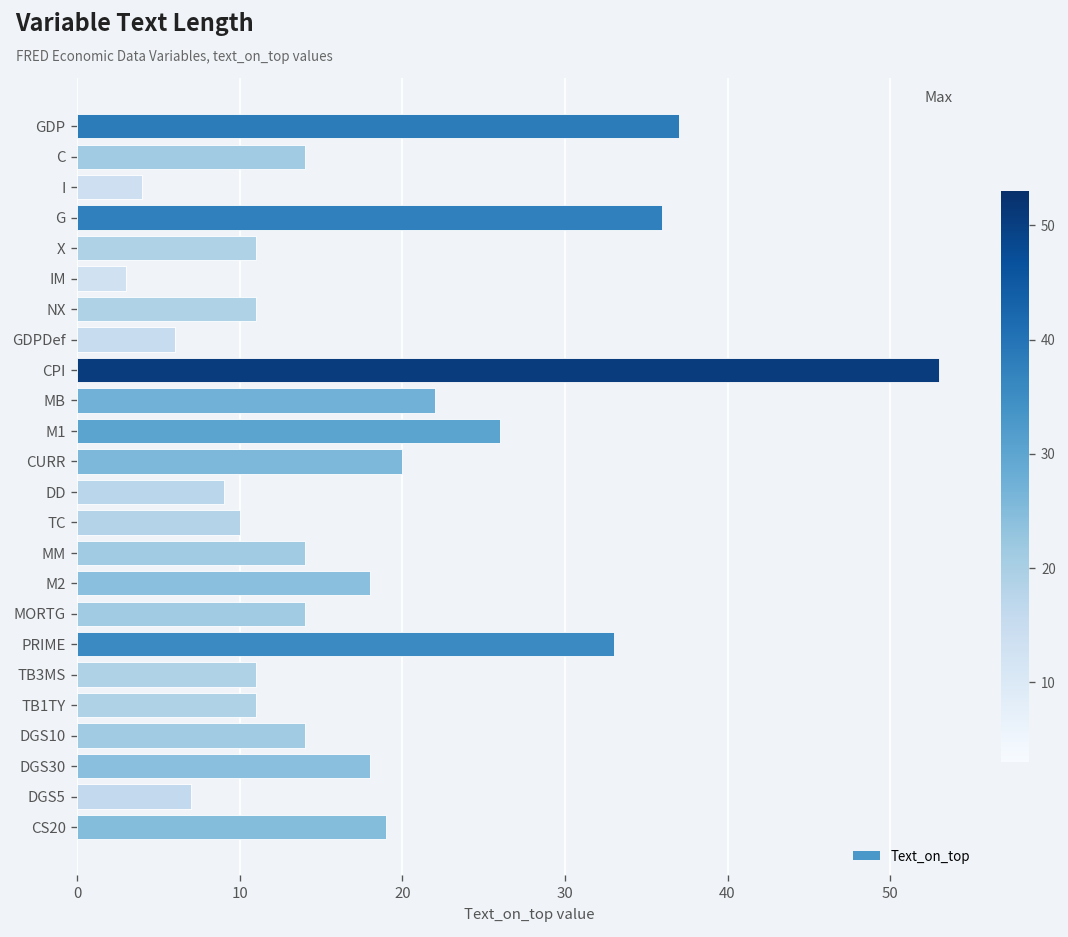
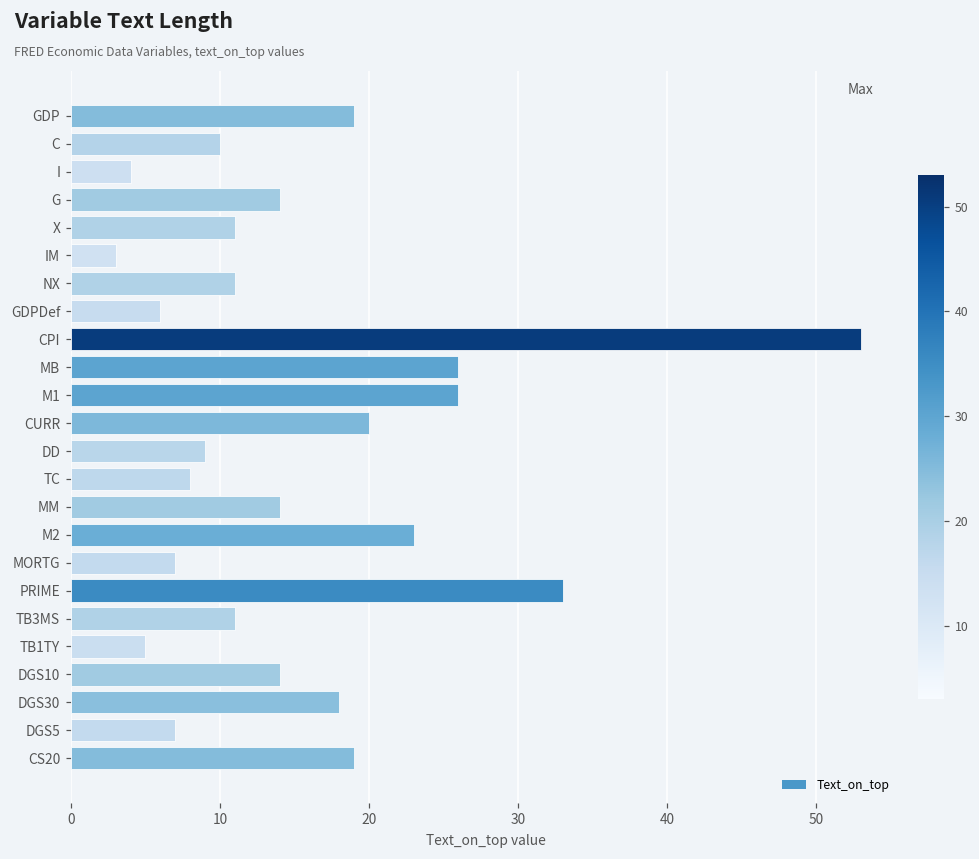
  {
-   "GDP": 37,
-   "C": 14,
+   "GDP": 19,
+   "C": 10,
    "I": 4,
-   "G": 36,
+   "G": 14,
    "X": 11,
    "IM": 3,
    "NX": 11,
    "GDPDef": 6,
    "CPI": 53,
-   "MB": 22,
+   "MB": 26,
    "M1": 26,
    "CURR": 20,
    "DD": 9,
-   "TC": 10,
+   "TC": 8,
    "MM": 14,
-   "M2": 18,
-   "MORTG": 14,
+   "M2": 23,
+   "MORTG": 7,
    "PRIME": 33,
    "TB3MS": 11,
-   "TB1TY": 11,
+   "TB1TY": 5,
    "DGS10": 14,
    "DGS30": 18,
    "DGS5": 7,
    "CS20": 19
  }
